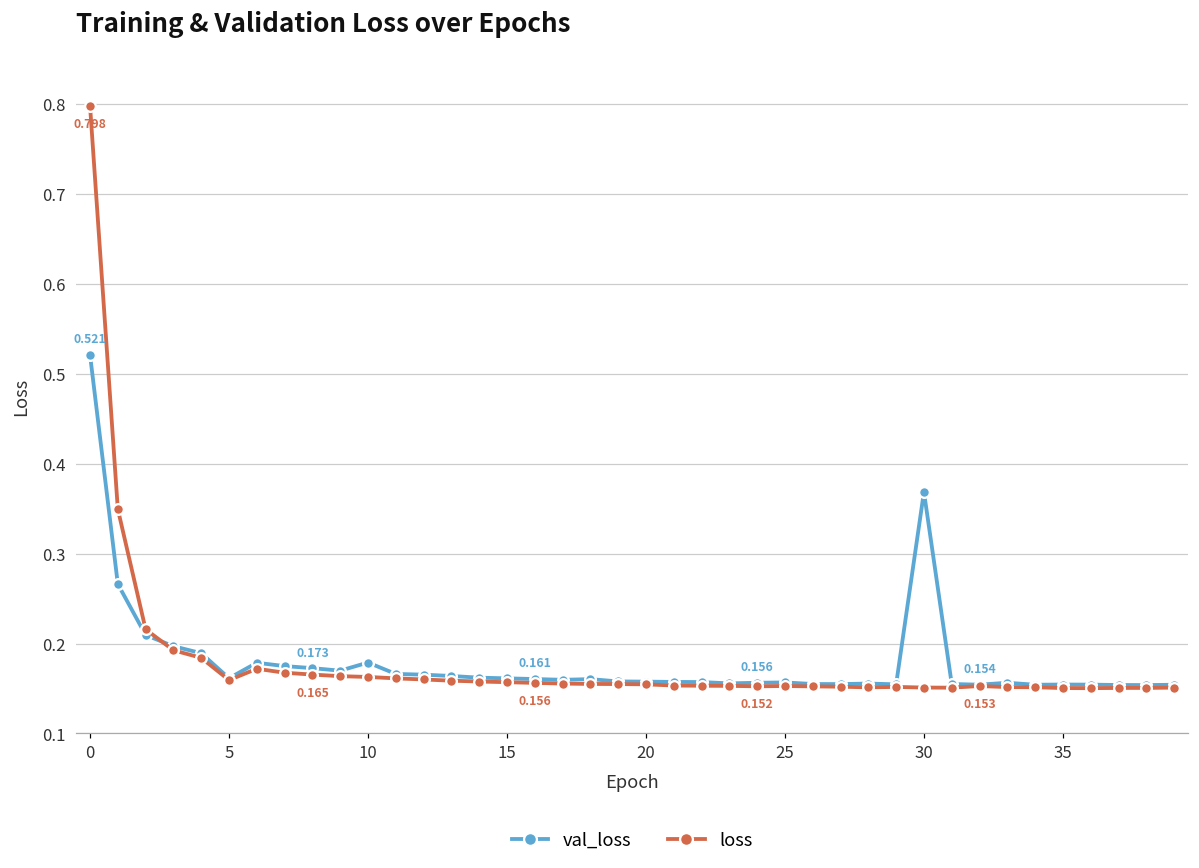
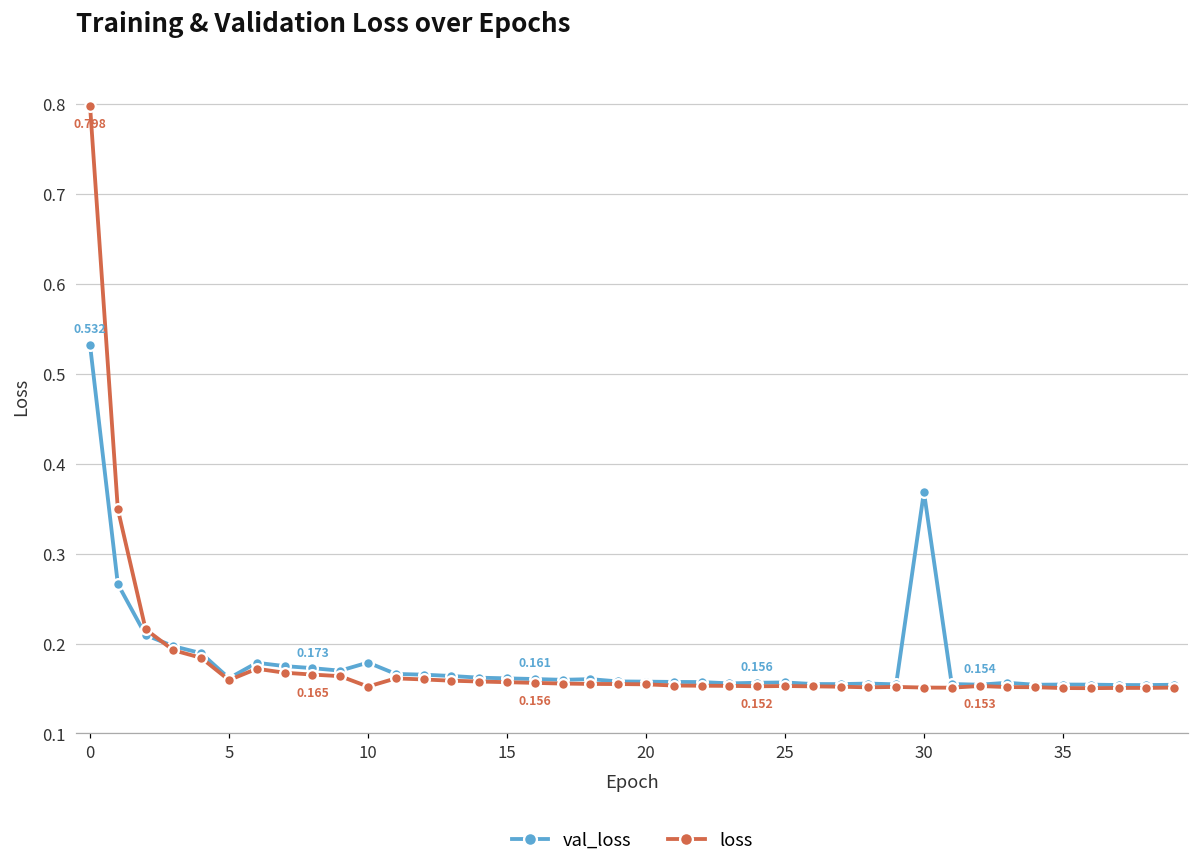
  {
    "val_loss": {
-     "0": 0.521
+     "0": 0.532
    },
    "loss": {
-     "10": 0.16,
+     "10": 0.15,
      "15": 0.16,
      "25": 0.15,
      "30": 0.15,
      "35": 0.15
    }
  }
